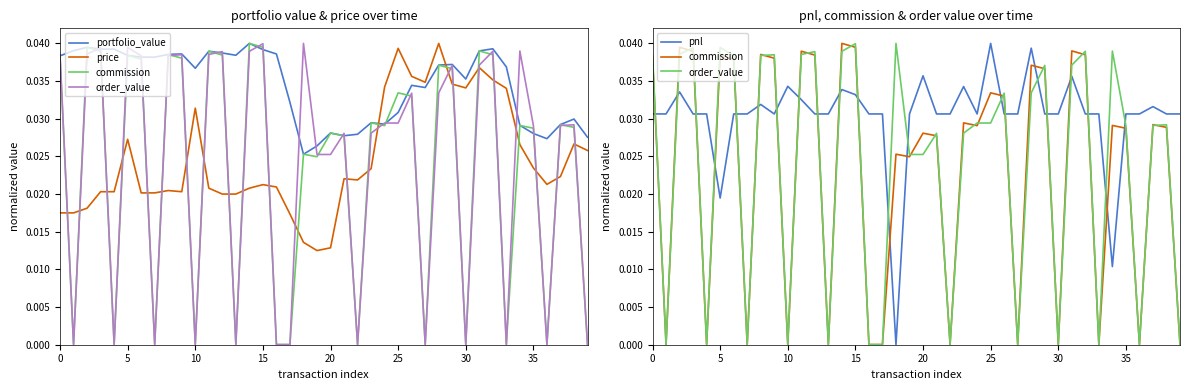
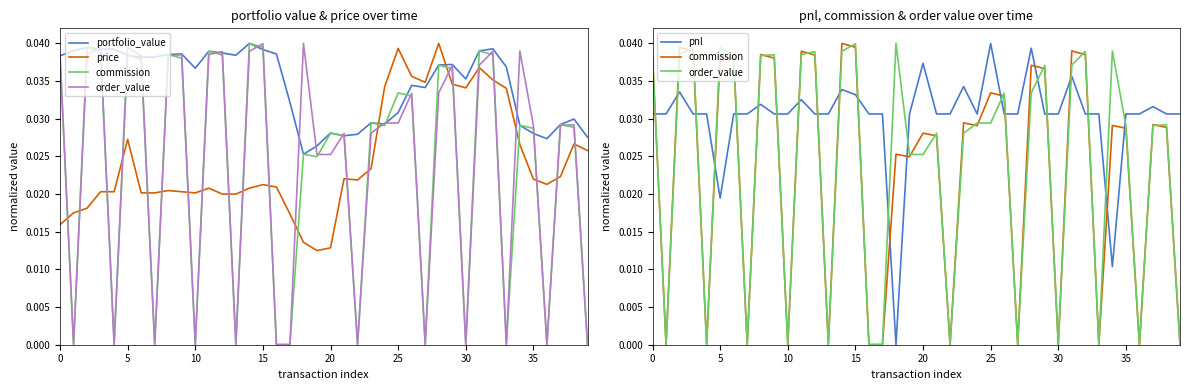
  {
    "portfolio value & price over time": {
      "portfolio_value": {
        "10": 0.037,
        "25": 0.031,
        "30": 0.035,
        "35": 0.028
      },
      "price": {
-       "0": 0.018,
+       "0": 0.016,
        "5": 0.027,
-       "10": 0.031,
+       "10": 0.020,
        "15": 0.021,
        "20": 0.013,
        "25": 0.039,
        "30": 0.034,
-       "35": 0.023
+       "35": 0.022
      }
    },
    "pnl, commission & order value over time": {
      "pnl": {
        "0": 0.031,
        "5": 0.019,
-       "10": 0.034,
+       "10": 0.031,
        "15": 0.033,
-       "20": 0.036,
+       "20": 0.037,
        "25": 0.040,
        "30": 0.031,
        "35": 0.031
      },
      "commission": {
        "0": 0.038,
        "15": 0.039,
        "20": 0.028,
        "25": 0.033,
        "35": 0.029
      },
      "order_value": {
        "0": 0.039,
        "15": 0.040,
        "20": 0.025,
        "25": 0.029,
        "35": 0.029
      }
    }
  }
